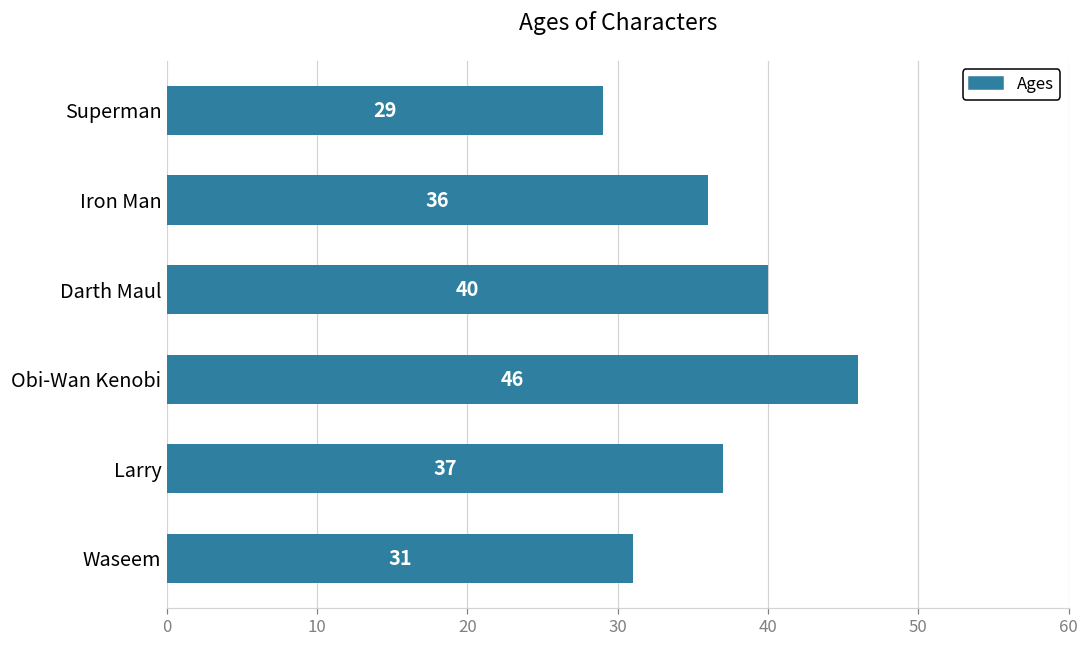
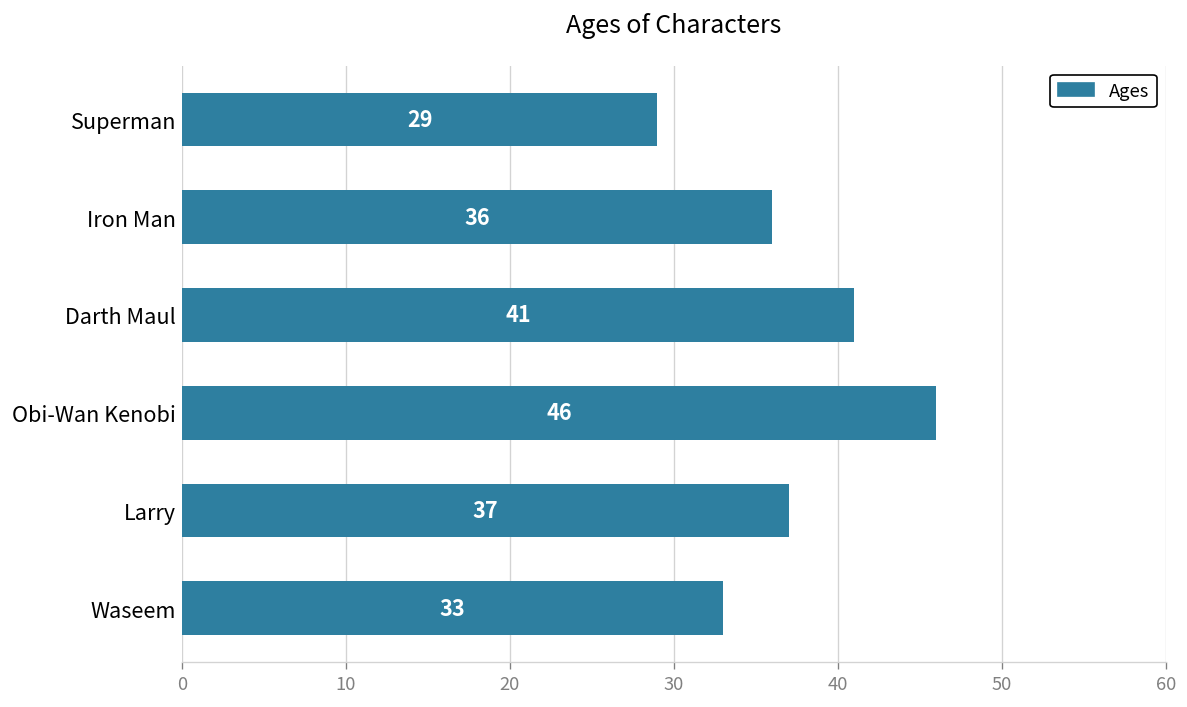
  {
    "Superman": 29,
    "Iron Man": 36,
-   "Darth Maul": 40,
+   "Darth Maul": 41,
    "Obi-Wan Kenobi": 46,
    "Larry": 37,
-   "Waseem": 31
+   "Waseem": 33
  }
